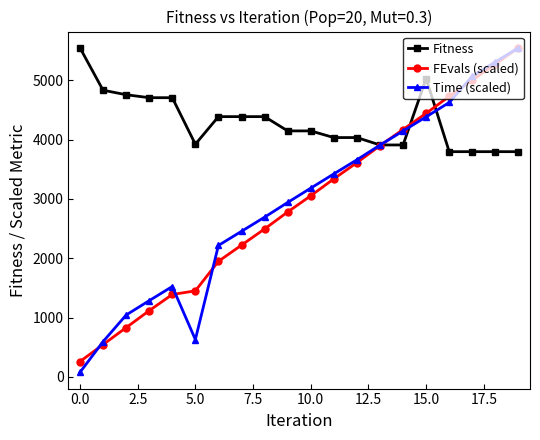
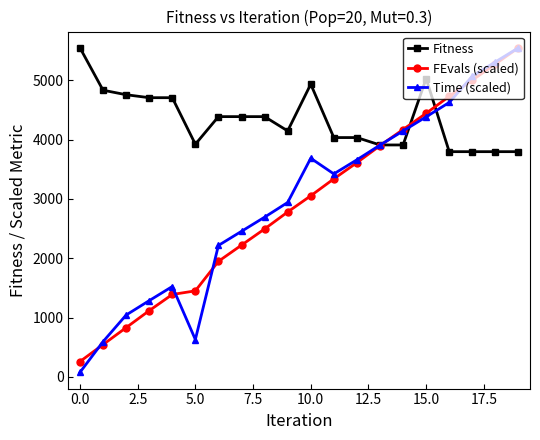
  {
    "Fitness": {
      "0.0": 5500,
      "5.0": 3900,
-     "10.0": 4100
+     "10.0": 4900
    },
    "FEvals (scaled)": {
      "0.0": 300,
      "5.0": 1500,
      "10.0": 3100,
      "15.0": 4400
    },
    "Time (scaled)": {
      "0.0": 100,
      "5.0": 600,
-     "10.0": 3200,
+     "10.0": 3700,
      "15.0": 4400
    }
  }
